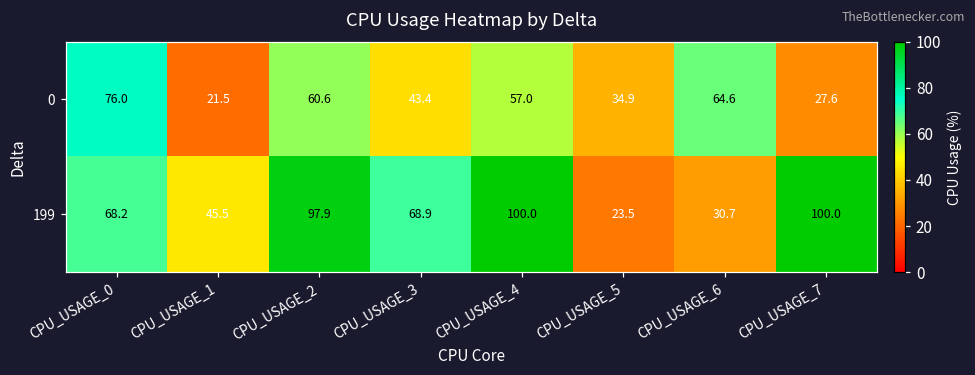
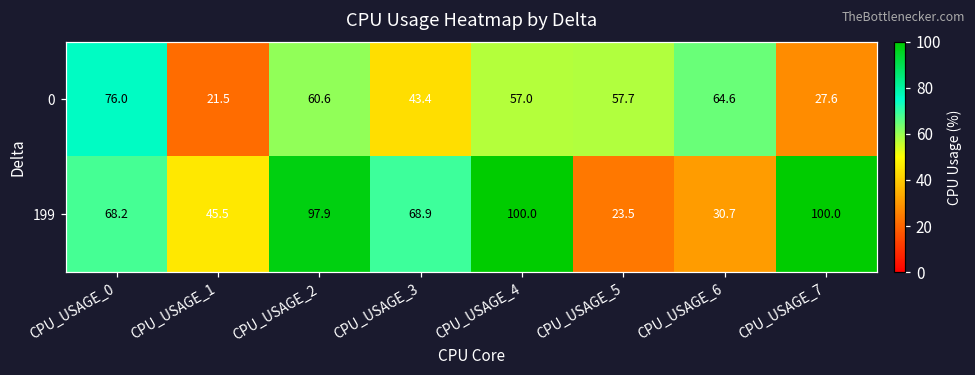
  {
    "0": {
      "CPU_USAGE_0": 76.0,
      "CPU_USAGE_1": 21.5,
      "CPU_USAGE_2": 60.6,
      "CPU_USAGE_3": 43.4,
      "CPU_USAGE_4": 57.0,
-     "CPU_USAGE_5": 34.9,
+     "CPU_USAGE_5": 57.7,
      "CPU_USAGE_6": 64.6,
      "CPU_USAGE_7": 27.6
    },
    "199": {
      "CPU_USAGE_0": 68.2,
      "CPU_USAGE_1": 45.5,
      "CPU_USAGE_2": 97.9,
      "CPU_USAGE_3": 68.9,
      "CPU_USAGE_4": 100.0,
      "CPU_USAGE_5": 23.5,
      "CPU_USAGE_6": 30.7,
      "CPU_USAGE_7": 100.0
    }
  }
